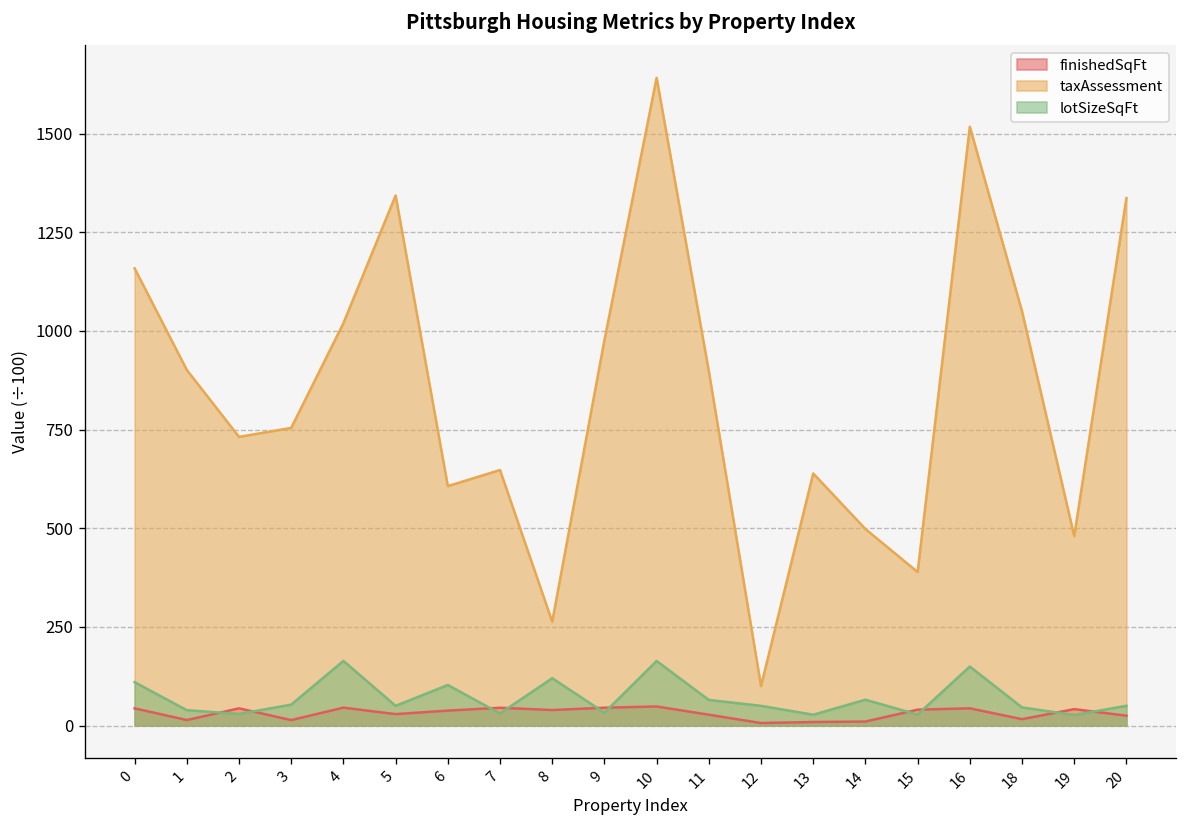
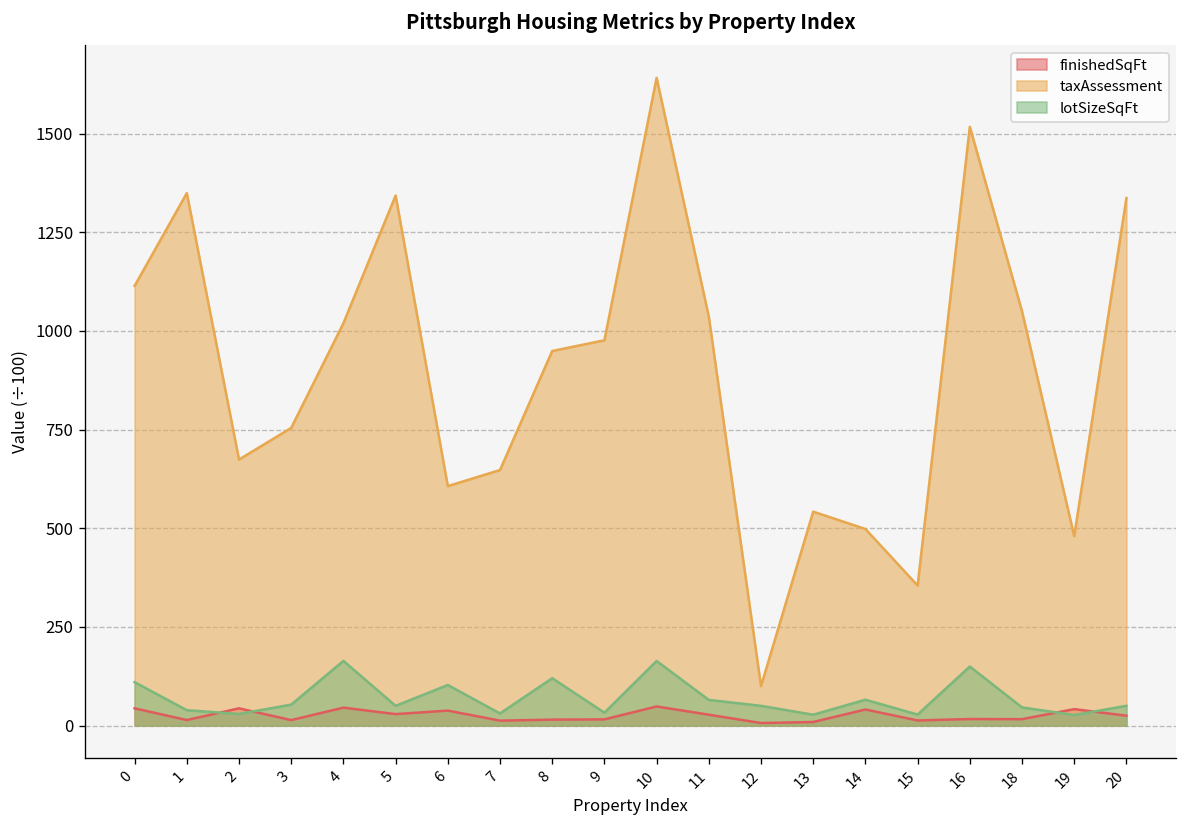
  {
    "finishedSqFt": {
      "0": 40,
      "1": 10,
      "2": 40,
      "3": 10,
      "4": 50,
      "5": 30,
      "6": 40,
-     "7": 50,
-     "8": 40,
-     "9": 50,
+     "7": 10,
+     "8": 20,
+     "9": 20,
      "10": 50,
      "11": 30,
      "12": 10,
      "13": 10,
-     "14": 10,
-     "15": 40,
-     "16": 40,
+     "14": 40,
+     "15": 10,
+     "16": 20,
      "18": 20,
      "19": 40,
      "20": 20
    },
    "taxAssessment": {
-     "0": 1160,
-     "1": 900,
-     "2": 730,
+     "0": 1110,
+     "1": 1350,
+     "2": 670,
      "3": 750,
      "4": 1020,
      "5": 1340,
      "6": 610,
      "7": 650,
-     "8": 260,
+     "8": 950,
      "9": 980,
      "10": 1640,
-     "11": 900,
+     "11": 1040,
      "12": 100,
-     "13": 640,
+     "13": 540,
      "14": 500,
-     "15": 390,
+     "15": 350,
      "16": 1520,
      "18": 1050,
      "19": 480,
      "20": 1340
    },
    "lotSizeSqFt": {
      "0": 110,
      "1": 40,
      "2": 30,
      "3": 50,
      "4": 160,
      "5": 50,
      "6": 100,
      "7": 30,
      "8": 120,
      "9": 30,
      "10": 160,
      "11": 60,
      "12": 50,
      "13": 30,
      "14": 70,
      "15": 30,
      "16": 150,
      "18": 50,
      "19": 30,
      "20": 50
    }
  }
